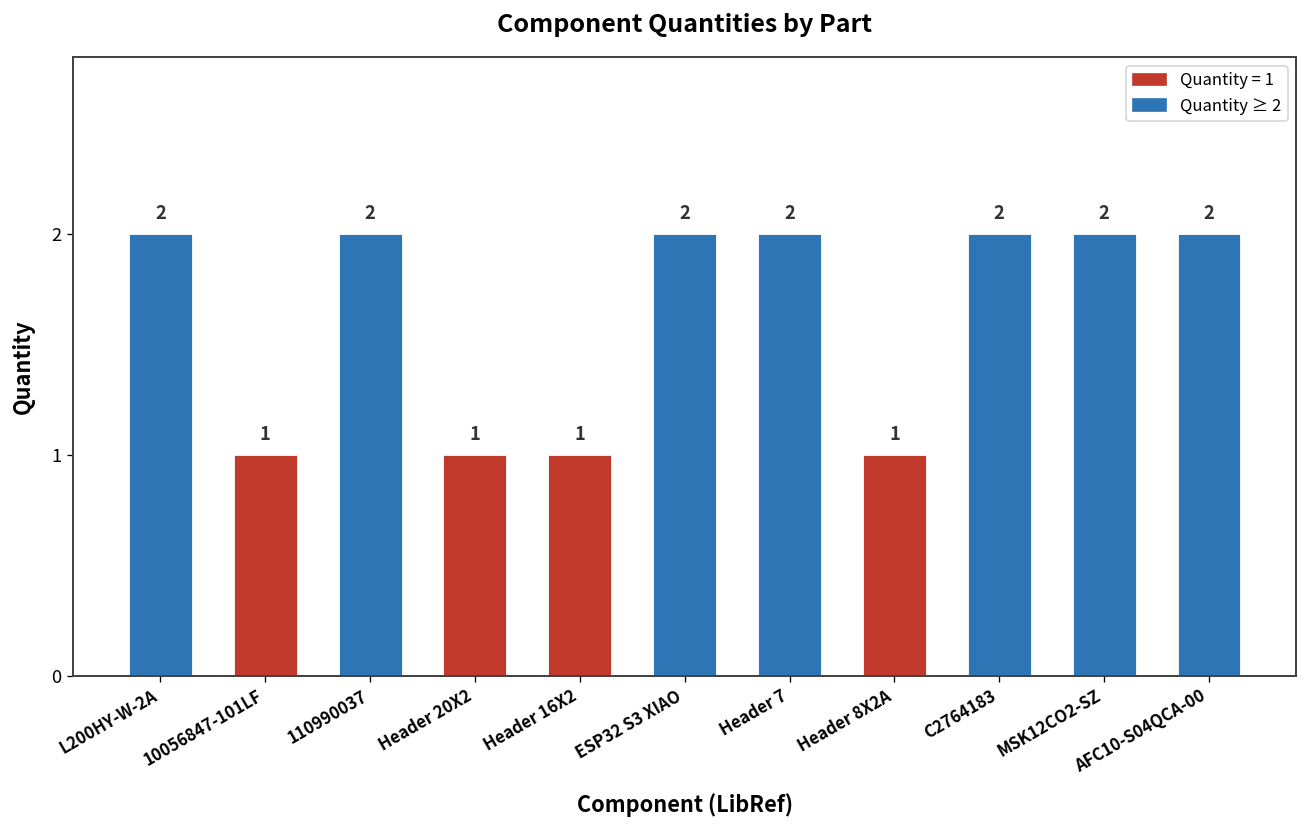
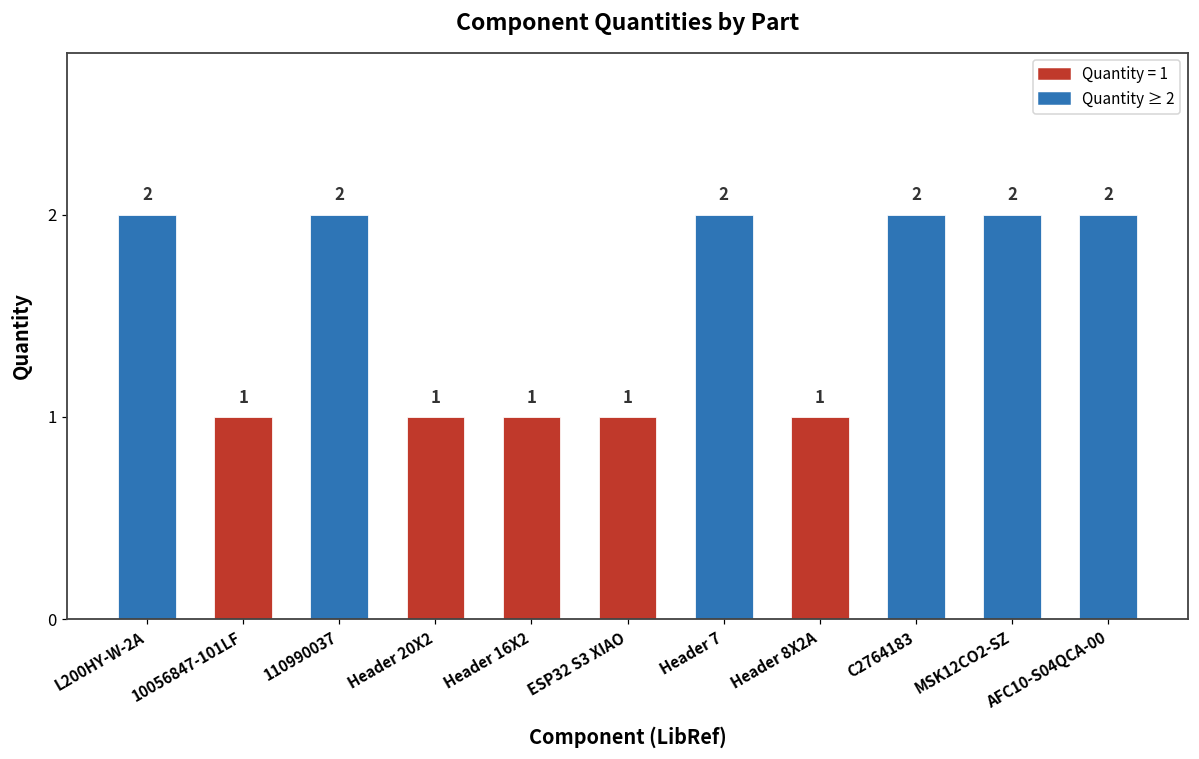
  {
    "L200HY-W-2A": 2,
    "10056847-101LF": 1,
    "110990037": 2,
    "Header 20X2": 1,
    "Header 16X2": 1,
-   "ESP32 S3 XIAO": 2,
+   "ESP32 S3 XIAO": 1,
    "Header 7": 2,
    "Header 8X2A": 1,
    "C2764183": 2,
    "MSK12CO2-SZ": 2,
    "AFC10-S04QCA-00": 2
  }
